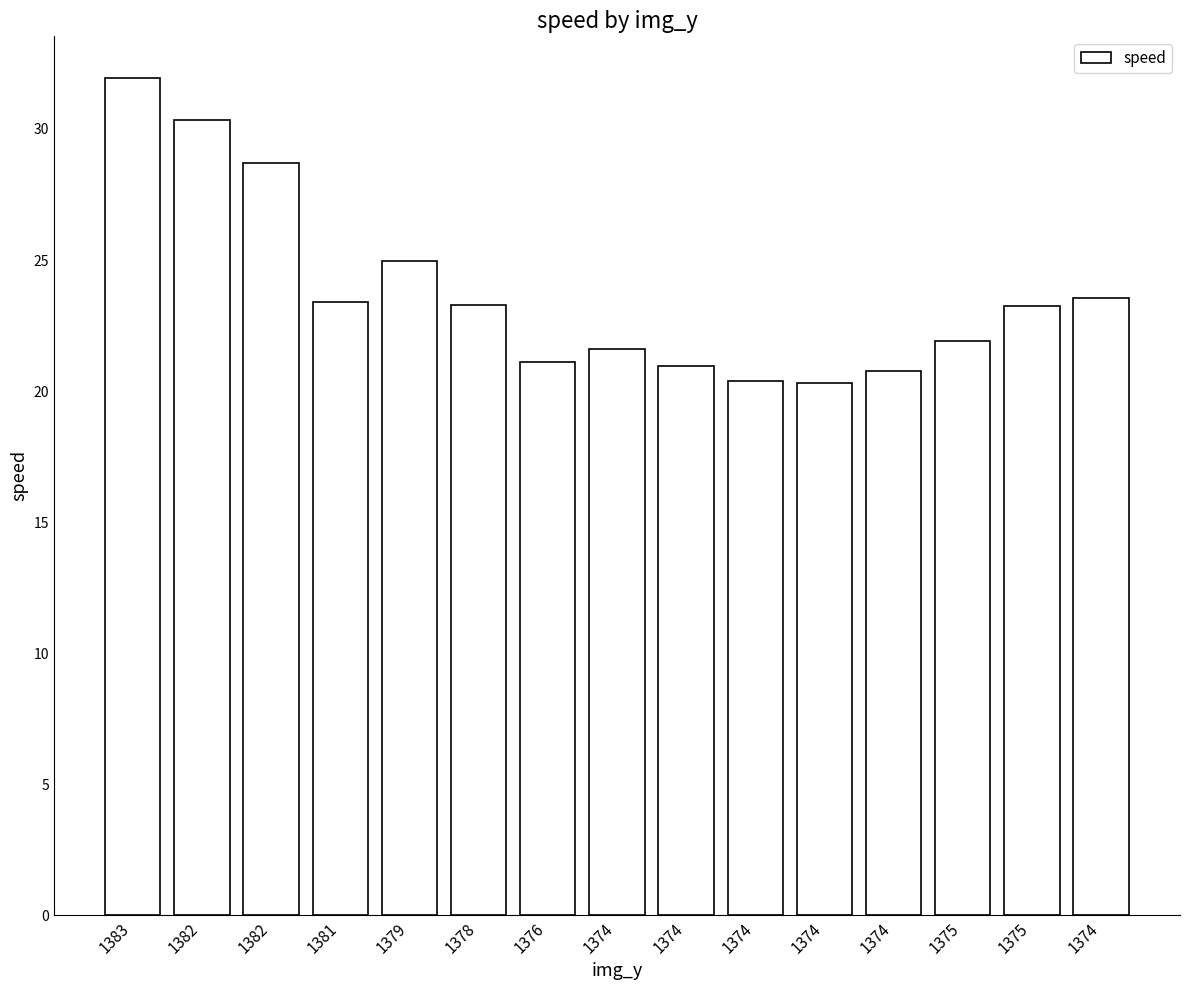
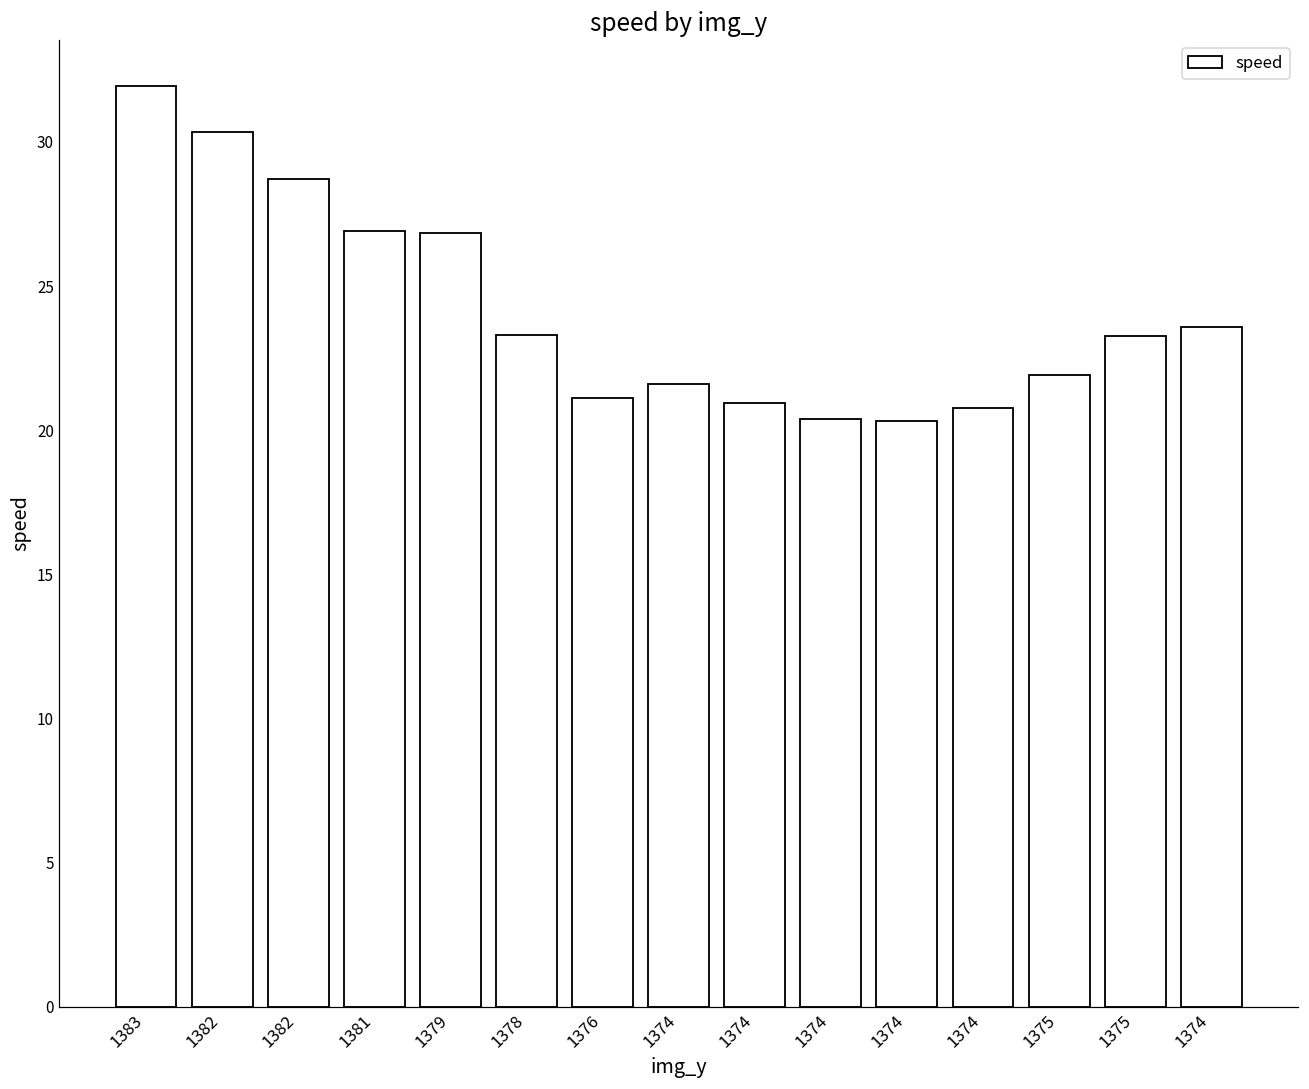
  {
    "1383": 31.9,
-   "1381": 23.4,
-   "1379": 25.0,
+   "1381": 26.9,
+   "1379": 26.8,
    "1378": 23.3,
    "1376": 21.1
  }
